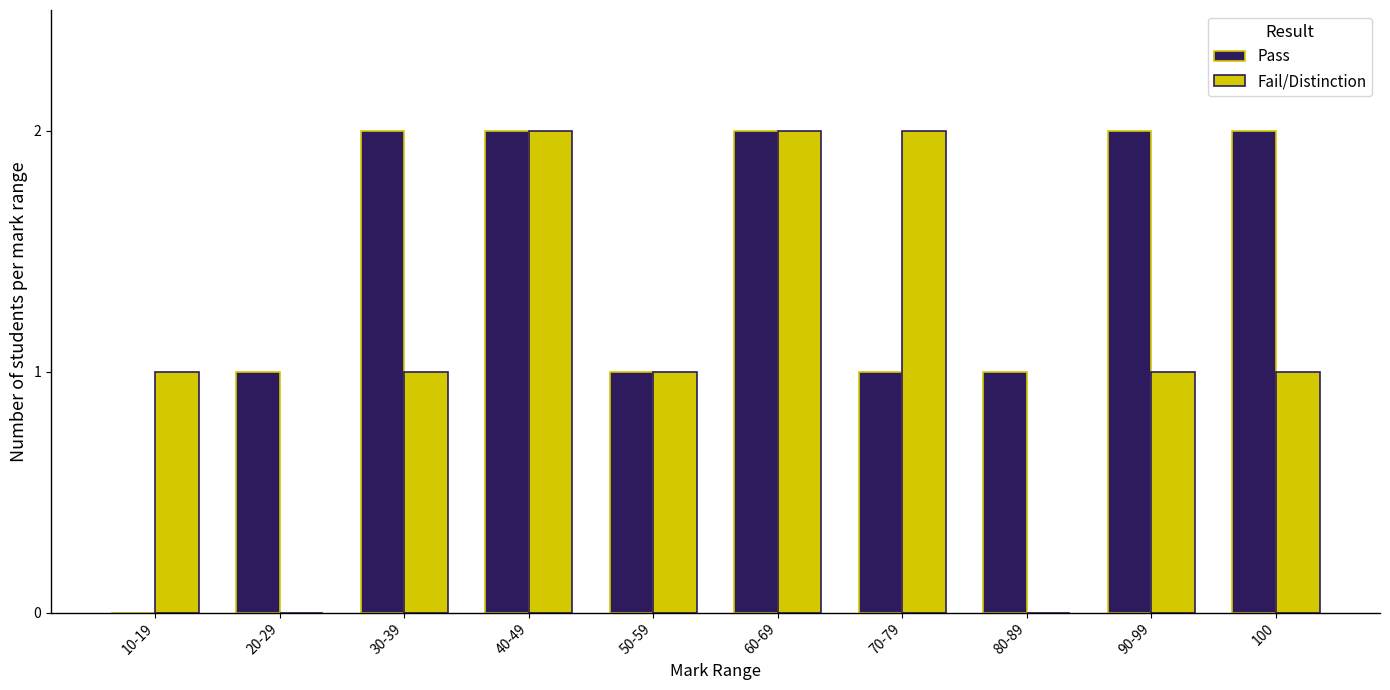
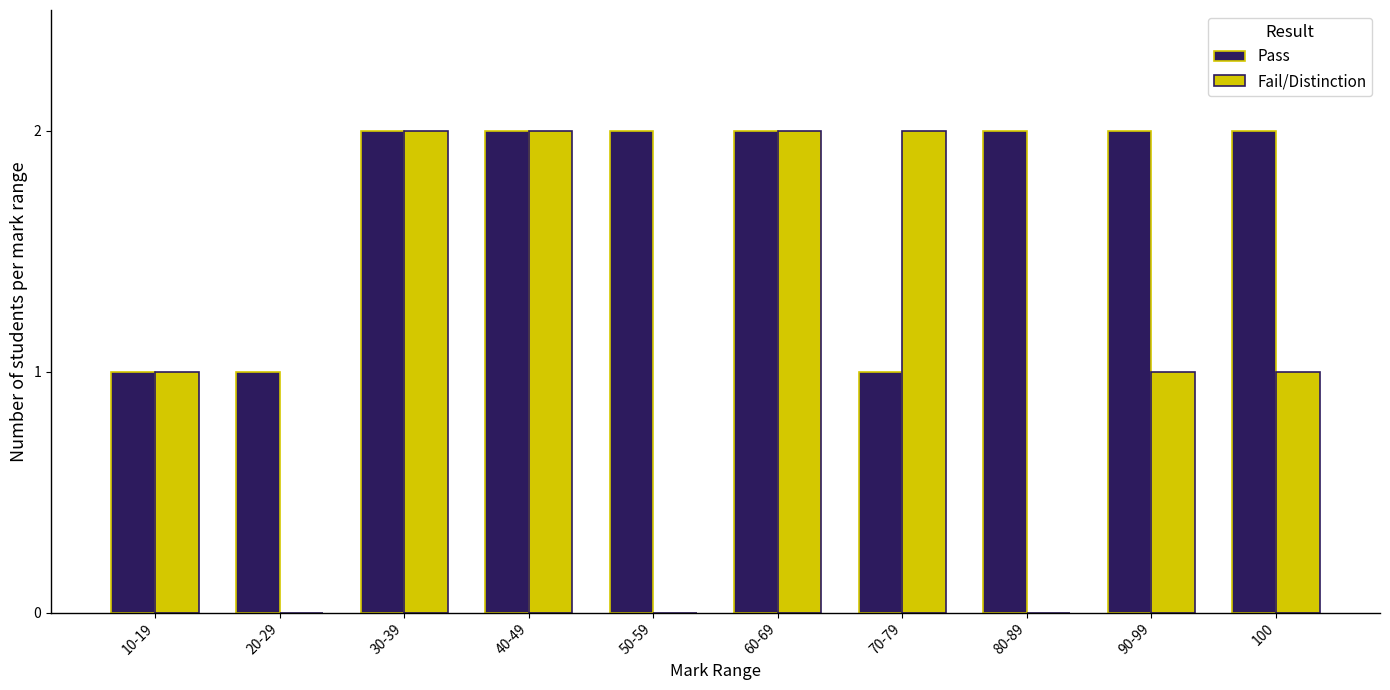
  {
    "Pass": {
-     "10-19": 0,
+     "10-19": 1,
      "20-29": 1,
      "30-39": 2,
      "40-49": 2,
-     "50-59": 1,
+     "50-59": 2,
      "60-69": 2,
      "70-79": 1,
-     "80-89": 1,
+     "80-89": 2,
      "90-99": 2,
      "100": 2
    },
    "Fail/Distinction": {
      "10-19": 1,
      "20-29": 0,
-     "30-39": 1,
+     "30-39": 2,
      "40-49": 2,
-     "50-59": 1,
+     "50-59": 0,
      "60-69": 2,
      "70-79": 2,
      "80-89": 0,
      "90-99": 1,
      "100": 1
    }
  }
